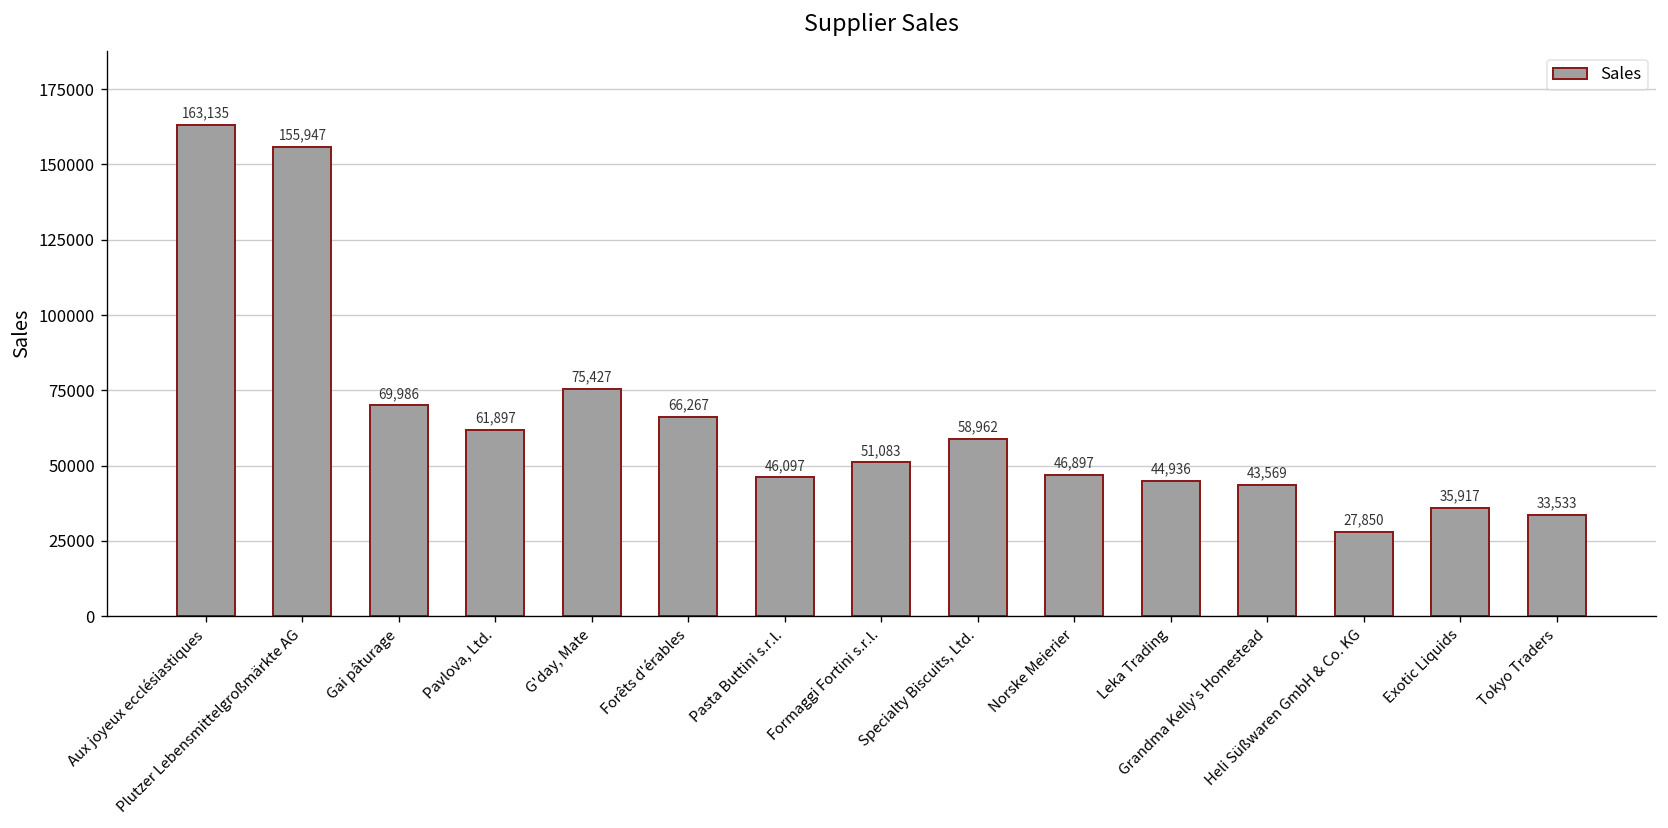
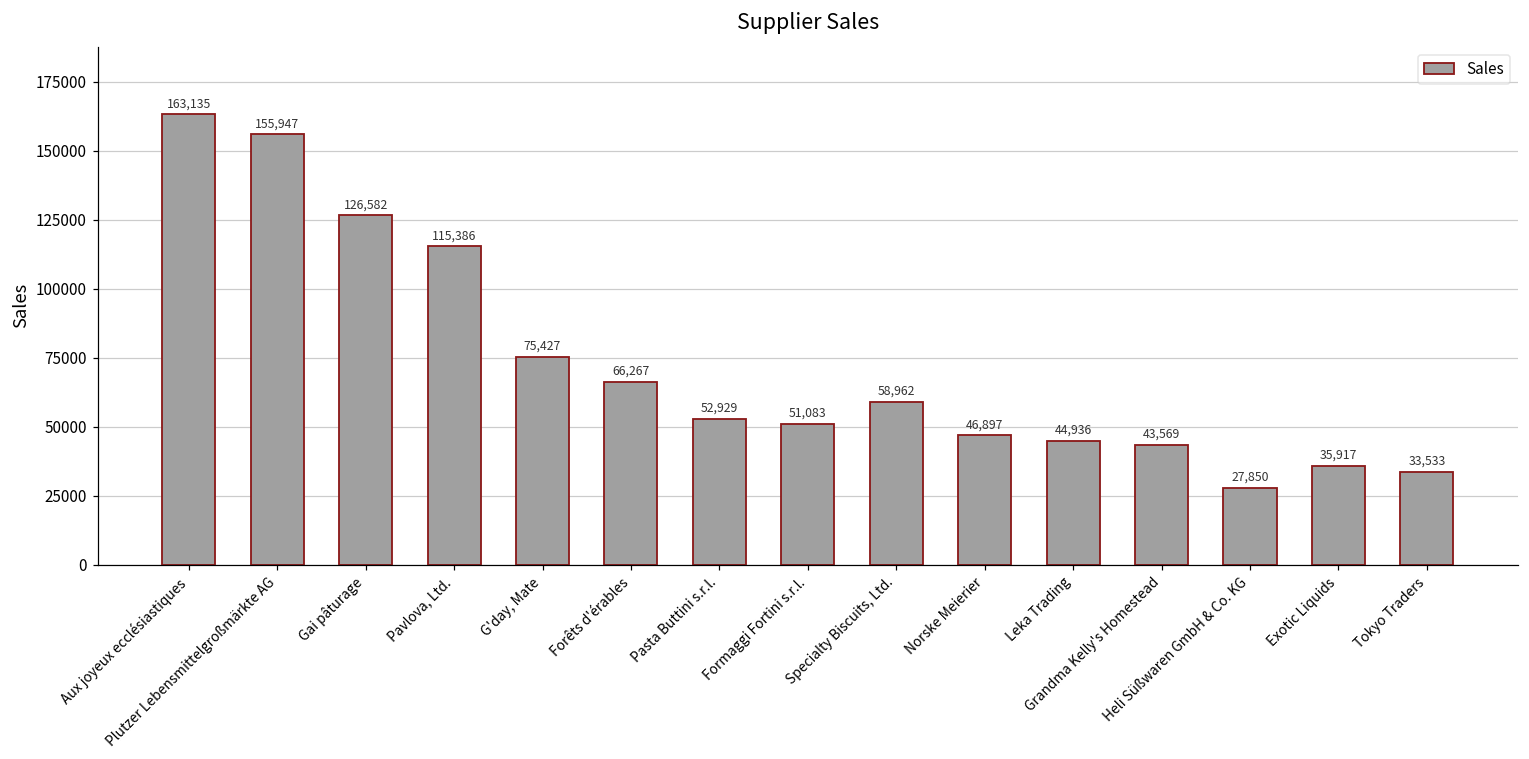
  {
    "Aux joyeux ecclésiastiques": "163,135",
    "Plutzer Lebensmittelgroßmärkte AG": "155,947",
-   "Gai pâturage": "69,986",
-   "Pavlova, Ltd.": "61,897",
+   "Gai pâturage": "126,582",
+   "Pavlova, Ltd.": "115,386",
    "G'day, Mate": "75,427",
    "Forêts d'érables": "66,267",
-   "Pasta Buttini s.r.l.": "46,097",
+   "Pasta Buttini s.r.l.": "52,929",
    "Formaggi Fortini s.r.l.": "51,083",
    "Specialty Biscuits, Ltd.": "58,962",
    "Norske Meierier": "46,897",
    "Leka Trading": "44,936",
    "Grandma Kelly's Homestead": "43,569",
    "Heli Süßwaren GmbH & Co. KG": "27,850",
    "Exotic Liquids": "35,917",
    "Tokyo Traders": "33,533"
  }
